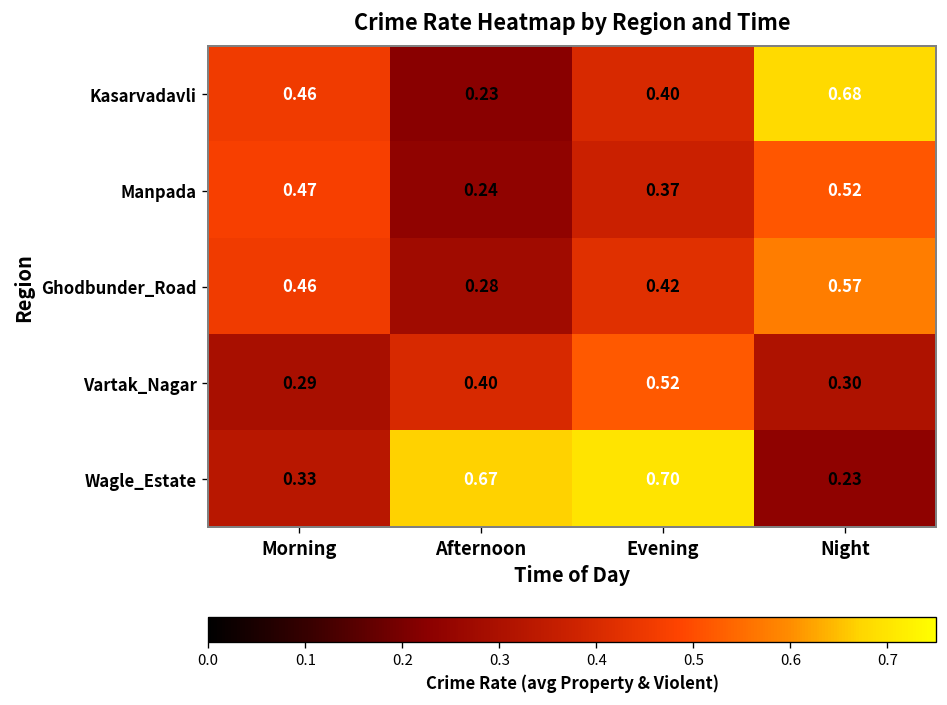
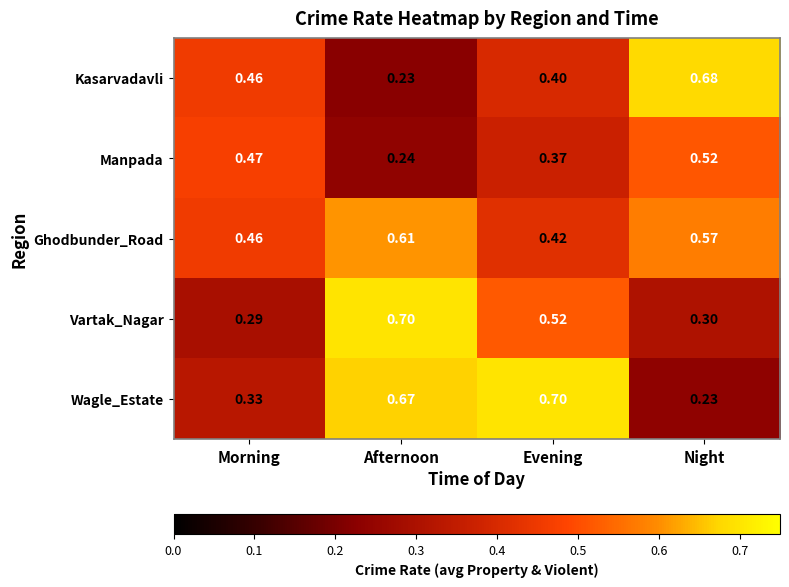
  {
    "Kasarvadavli": {
      "Morning": 0.46,
      "Afternoon": 0.23,
      "Evening": 0.40,
      "Night": 0.68
    },
    "Manpada": {
      "Morning": 0.47,
      "Afternoon": 0.24,
      "Evening": 0.37,
      "Night": 0.52
    },
    "Ghodbunder_Road": {
      "Morning": 0.46,
-     "Afternoon": 0.28,
+     "Afternoon": 0.61,
      "Evening": 0.42,
      "Night": 0.57
    },
    "Vartak_Nagar": {
      "Morning": 0.29,
-     "Afternoon": 0.40,
+     "Afternoon": 0.70,
      "Evening": 0.52,
      "Night": 0.30
    },
    "Wagle_Estate": {
      "Morning": 0.33,
      "Afternoon": 0.67,
      "Evening": 0.70,
      "Night": 0.23
    }
  }
